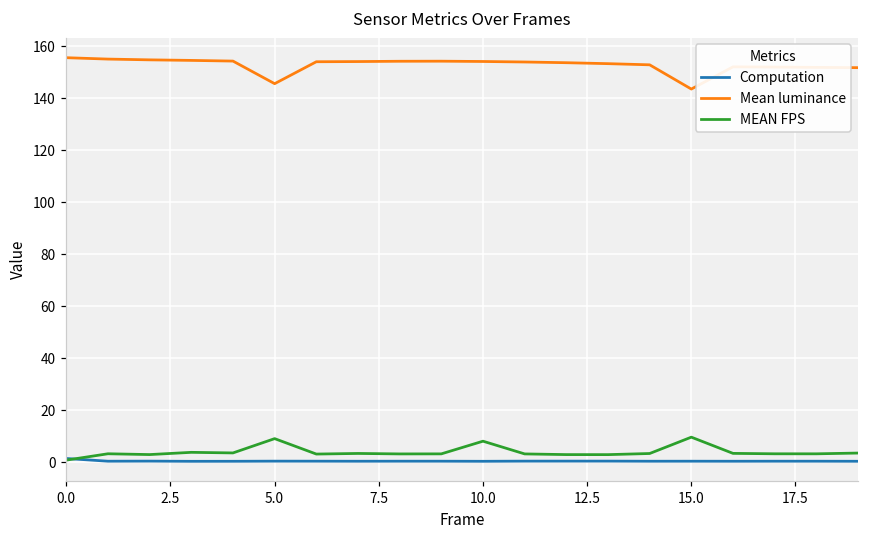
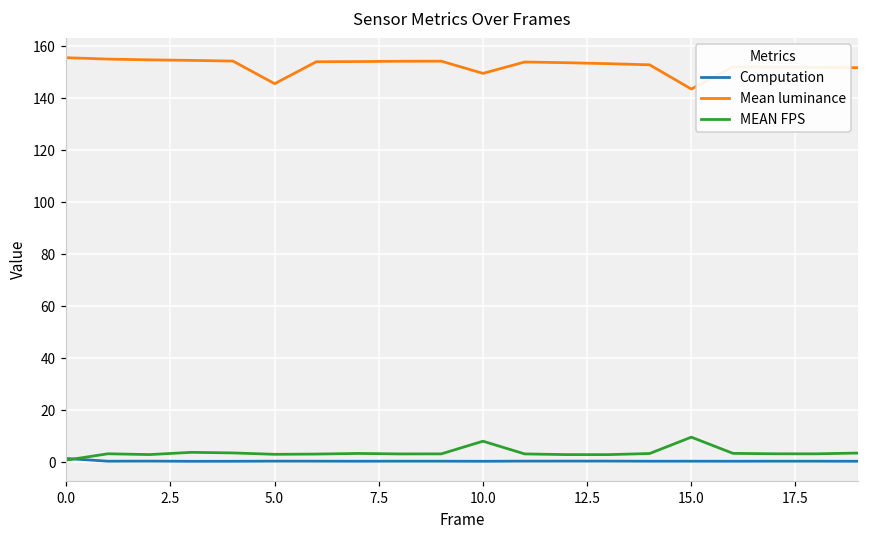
  {
    "Computation": {
      "5.0": 0,
      "10.0": 0,
      "15.0": 0
    },
    "Mean luminance": {
      "0.0": 156,
      "5.0": 146,
-     "10.0": 154,
+     "10.0": 150,
      "15.0": 144
    },
    "MEAN FPS": {
-     "5.0": 9,
+     "5.0": 3,
      "10.0": 8,
      "15.0": 10
    }
  }
